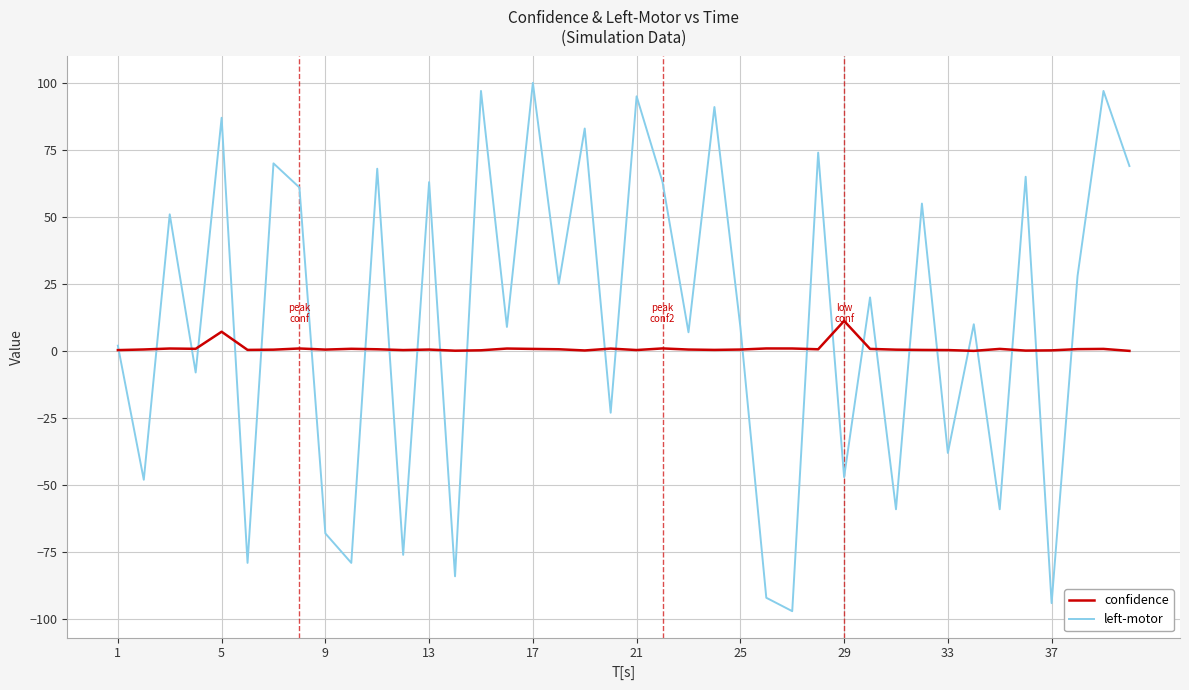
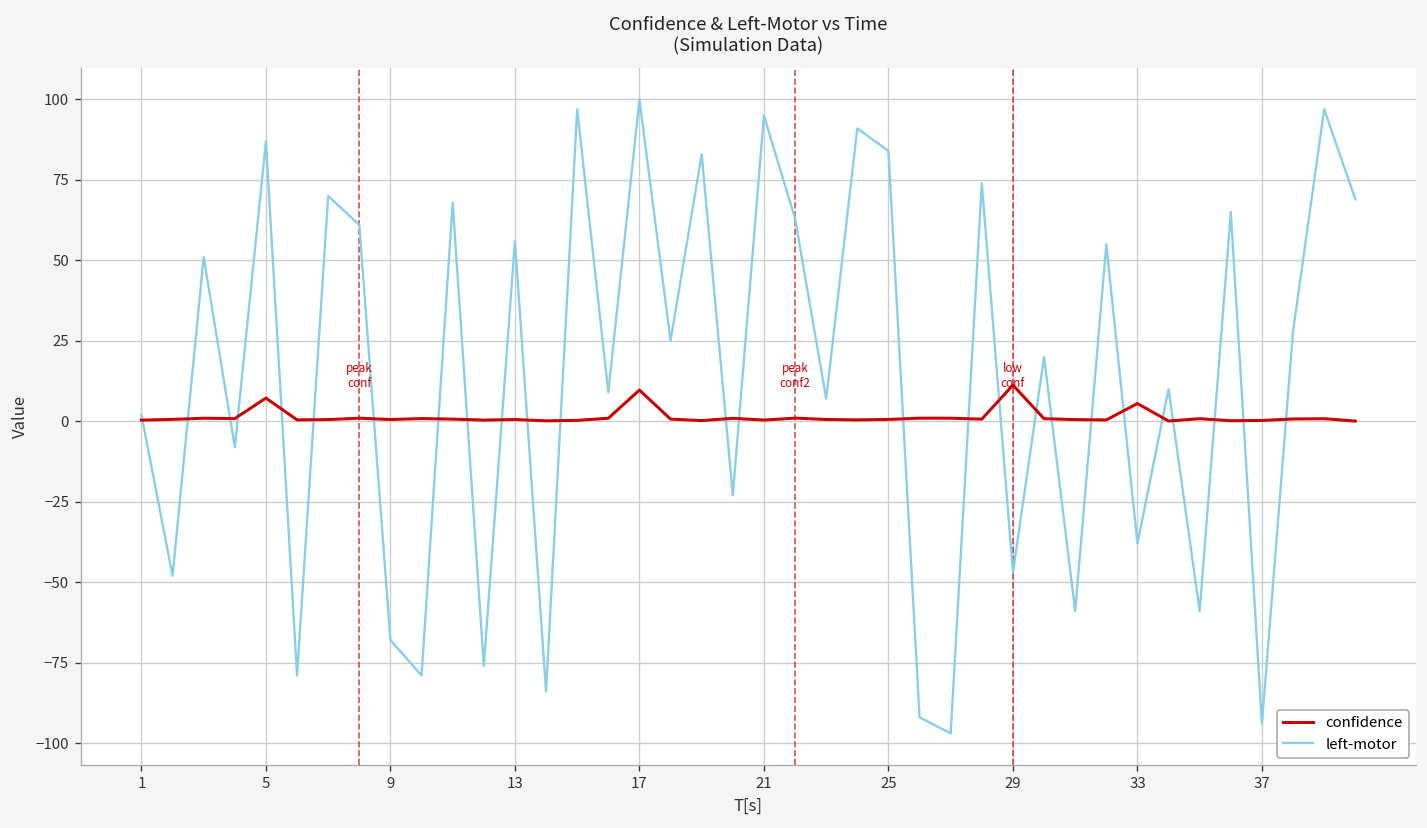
  {
    "confidence": {
      "1": 0,
      "5": 7,
      "9": 1,
      "13": 1,
-     "17": 1,
+     "17": 10,
      "21": 0,
      "25": 1,
      "29": 11,
-     "33": 0,
+     "33": 6,
      "37": 0
    },
    "left-motor": {
      "1": 2,
      "5": 87,
      "9": -68,
-     "13": 63,
+     "13": 56,
      "17": 100,
      "21": 95,
-     "25": 9,
+     "25": 84,
      "29": -47,
      "33": -38,
      "37": -94
    }
  }
